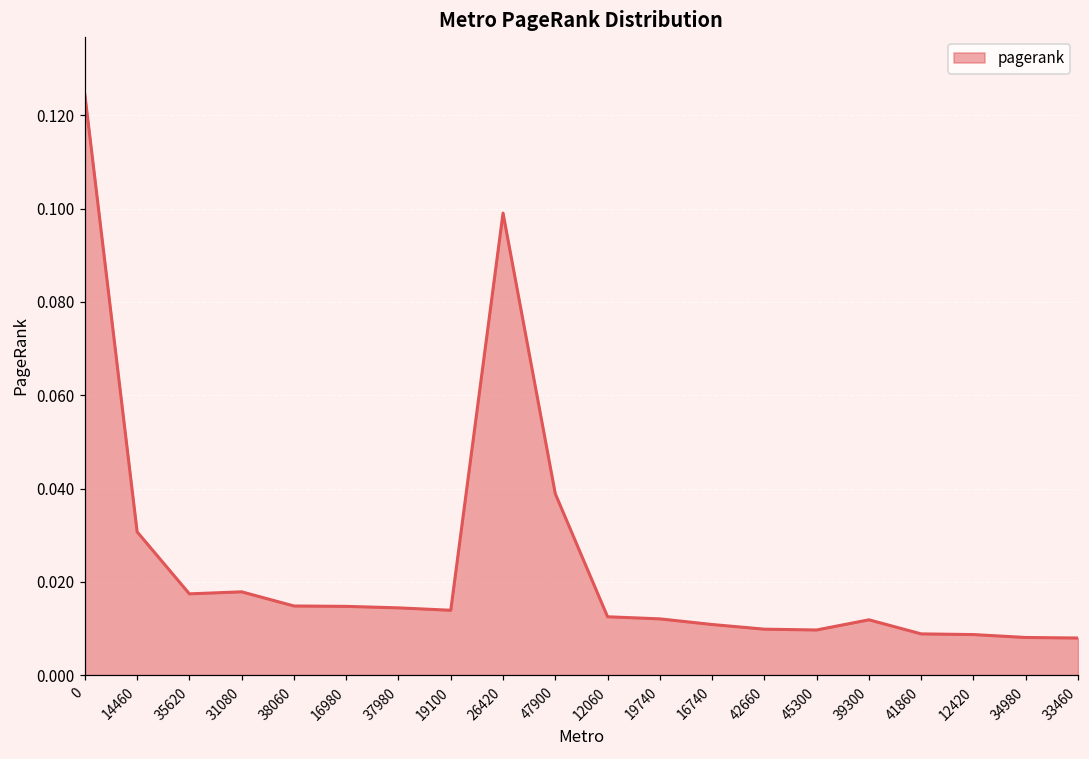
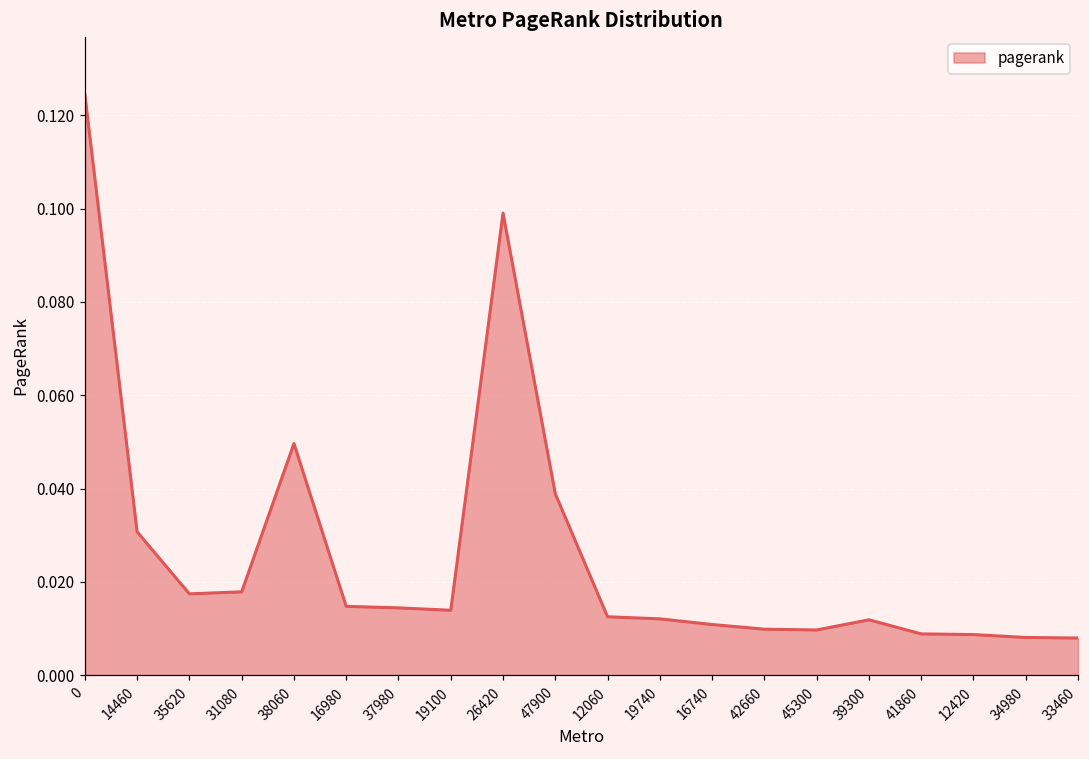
  {
    "0": 0.124,
    "14460": 0.031,
    "35620": 0.017,
    "31080": 0.018,
-   "38060": 0.015,
+   "38060": 0.050,
    "16980": 0.015,
    "37980": 0.014,
    "19100": 0.014,
    "26420": 0.099,
    "47900": 0.039,
    "12060": 0.013,
    "19740": 0.012,
    "16740": 0.011,
    "42660": 0.010,
    "45300": 0.010,
    "39300": 0.012,
    "41860": 0.009,
    "12420": 0.009,
    "34980": 0.008,
    "33460": 0.008
  }
